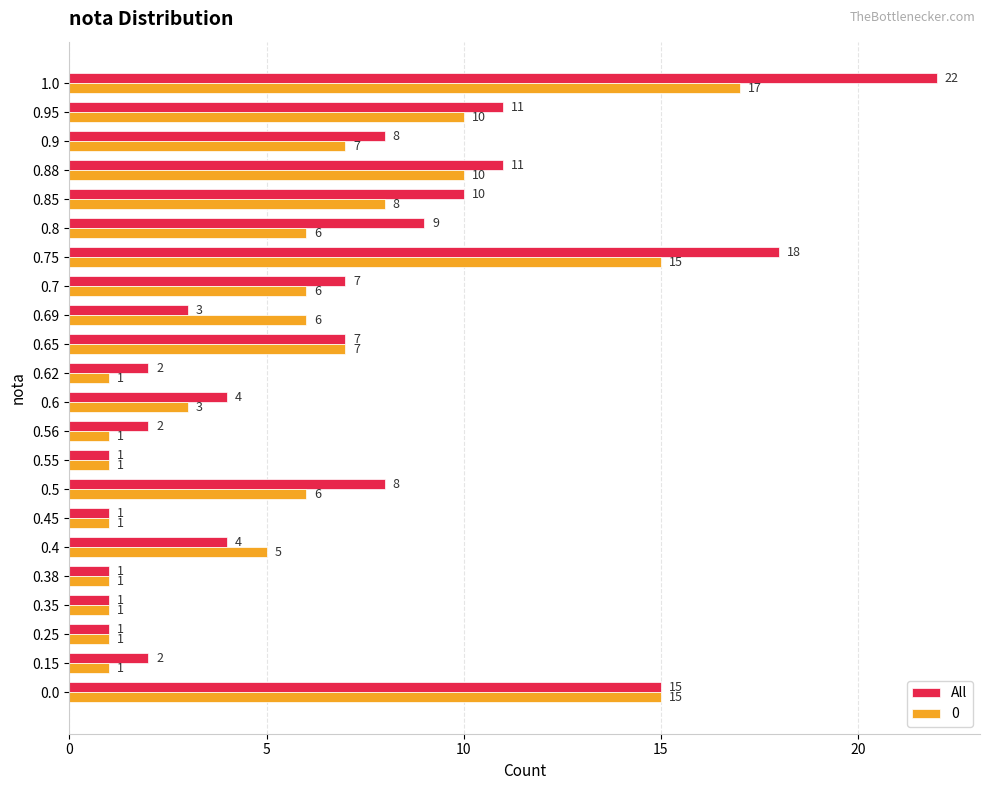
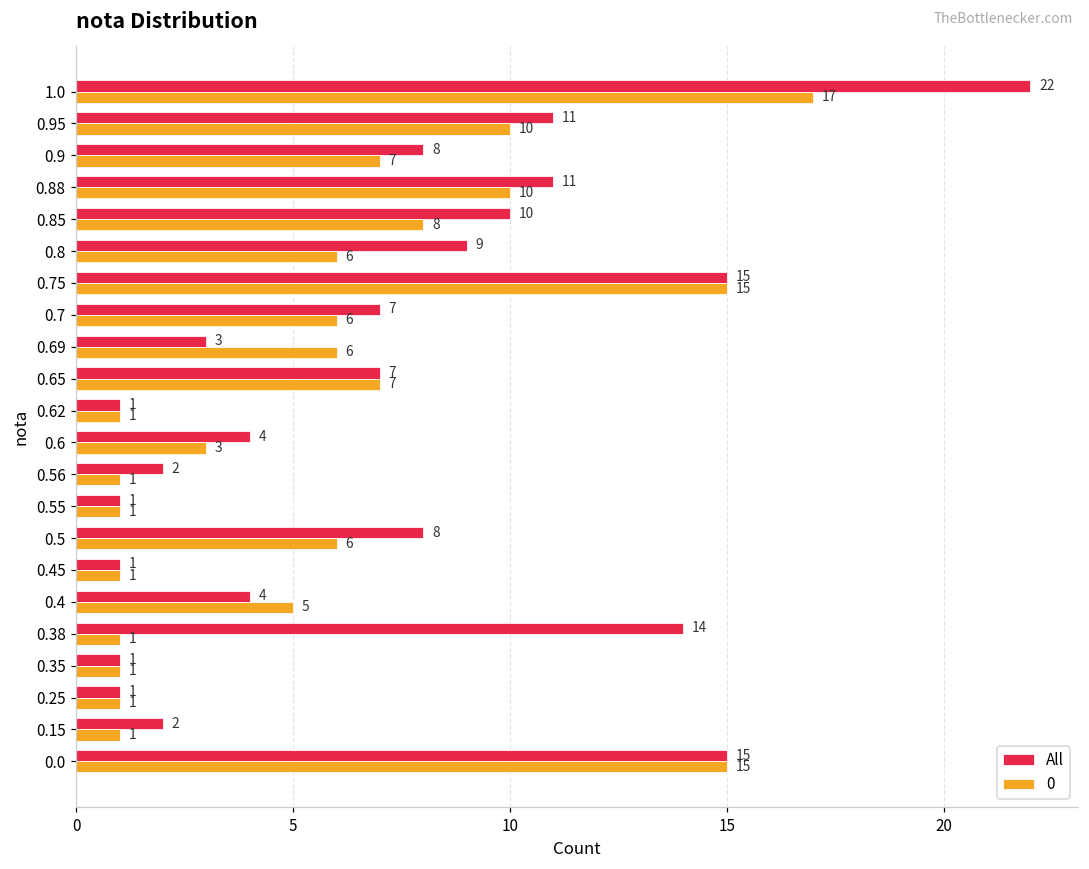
  {
    "All": {
      "1.0": 22,
      "0.95": 11,
      "0.9": 8,
      "0.88": 11,
      "0.85": 10,
      "0.8": 9,
-     "0.75": 18,
+     "0.75": 15,
      "0.7": 7,
      "0.69": 3,
-     "0.62": 2,
+     "0.62": 1,
      "0.6": 4,
      "0.56": 2,
      "0.5": 8,
      "0.4": 4,
-     "0.38": 1,
+     "0.38": 14,
      "0.15": 2
    },
    "0": {
      "1.0": 17,
      "0.95": 10,
      "0.9": 7,
      "0.88": 10,
      "0.85": 8,
      "0.8": 6,
      "0.7": 6,
      "0.69": 6,
      "0.6": 3,
      "0.56": 1,
      "0.5": 6,
      "0.4": 5,
      "0.38": 1,
      "0.15": 1
    }
  }
